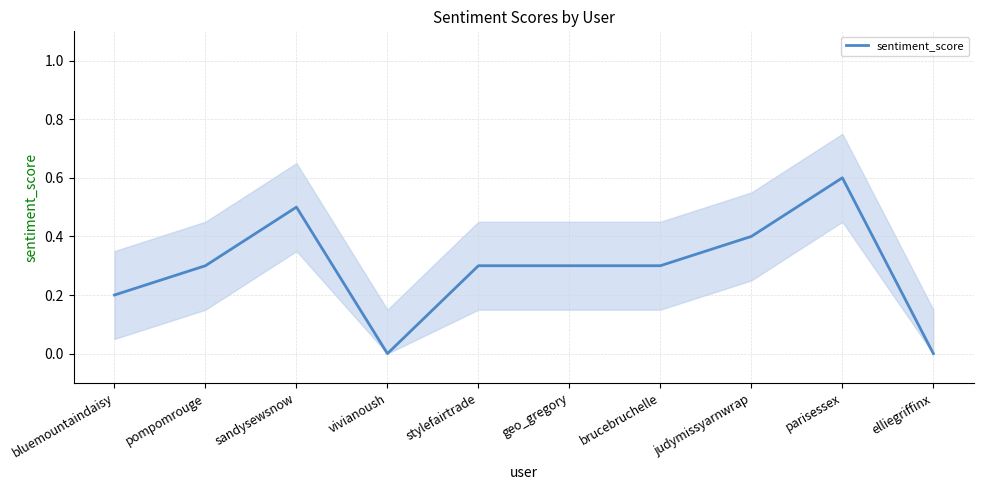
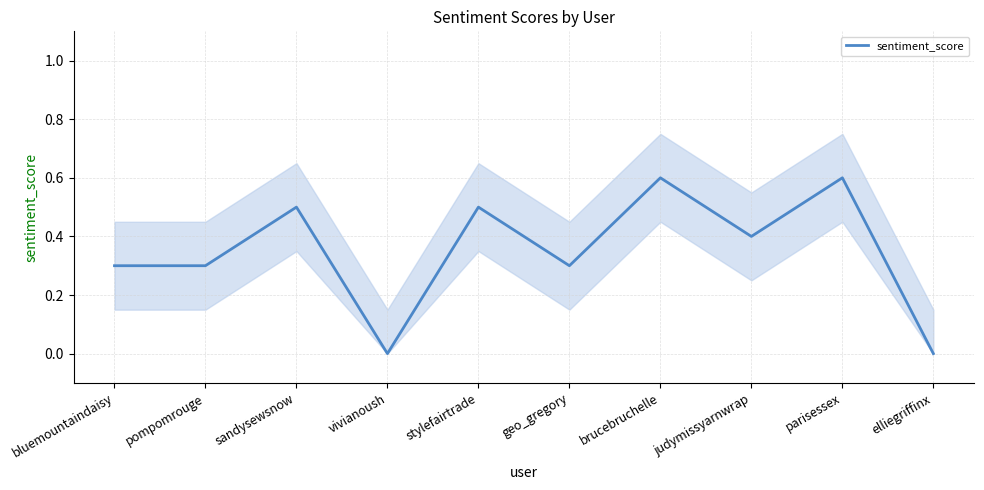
  {
    "sentiment_score": {
-     "bluemountaindaisy": 0.2,
+     "bluemountaindaisy": 0.3,
      "pompomrouge": 0.3,
      "sandysewsnow": 0.5,
      "vivianoush": 0.0,
-     "stylefairtrade": 0.3,
+     "stylefairtrade": 0.5,
      "geo_gregory": 0.3,
-     "brucebruchelle": 0.3,
+     "brucebruchelle": 0.6,
      "judymissyarnwrap": 0.4,
      "parisessex": 0.6,
      "elliegriffinx": 0.0
    }
  }
